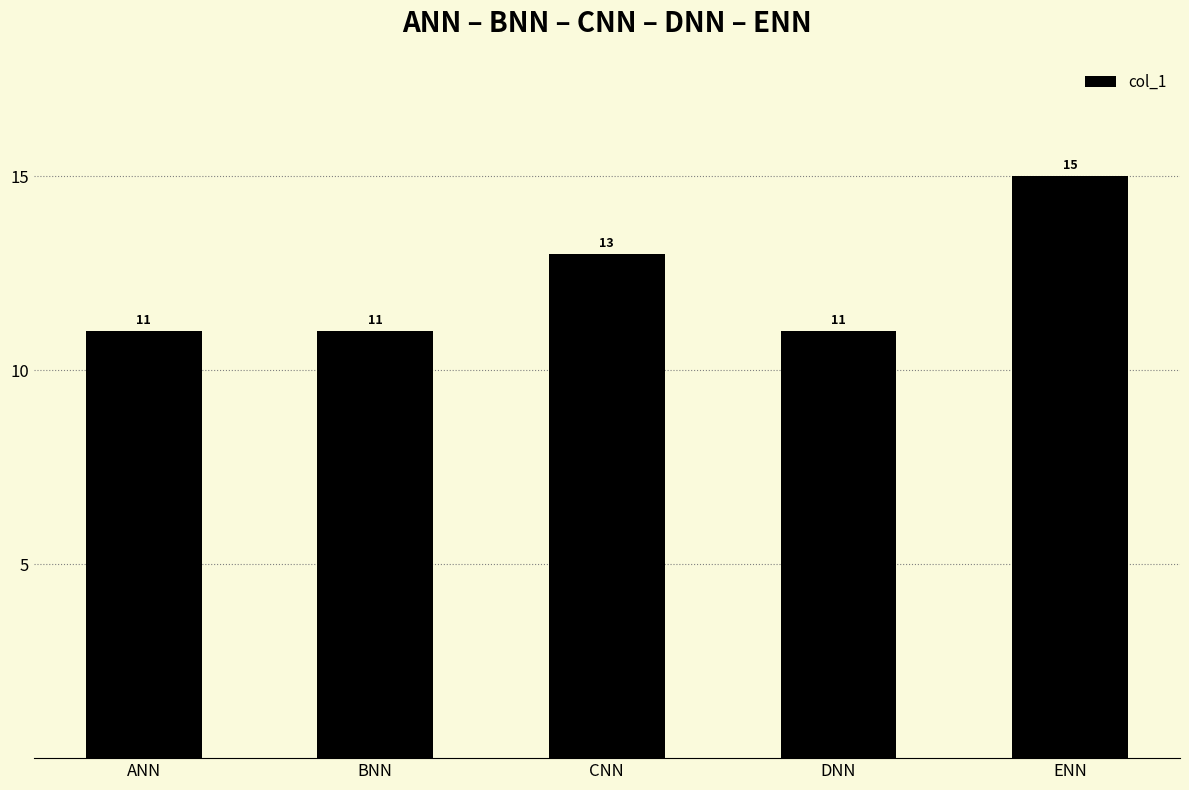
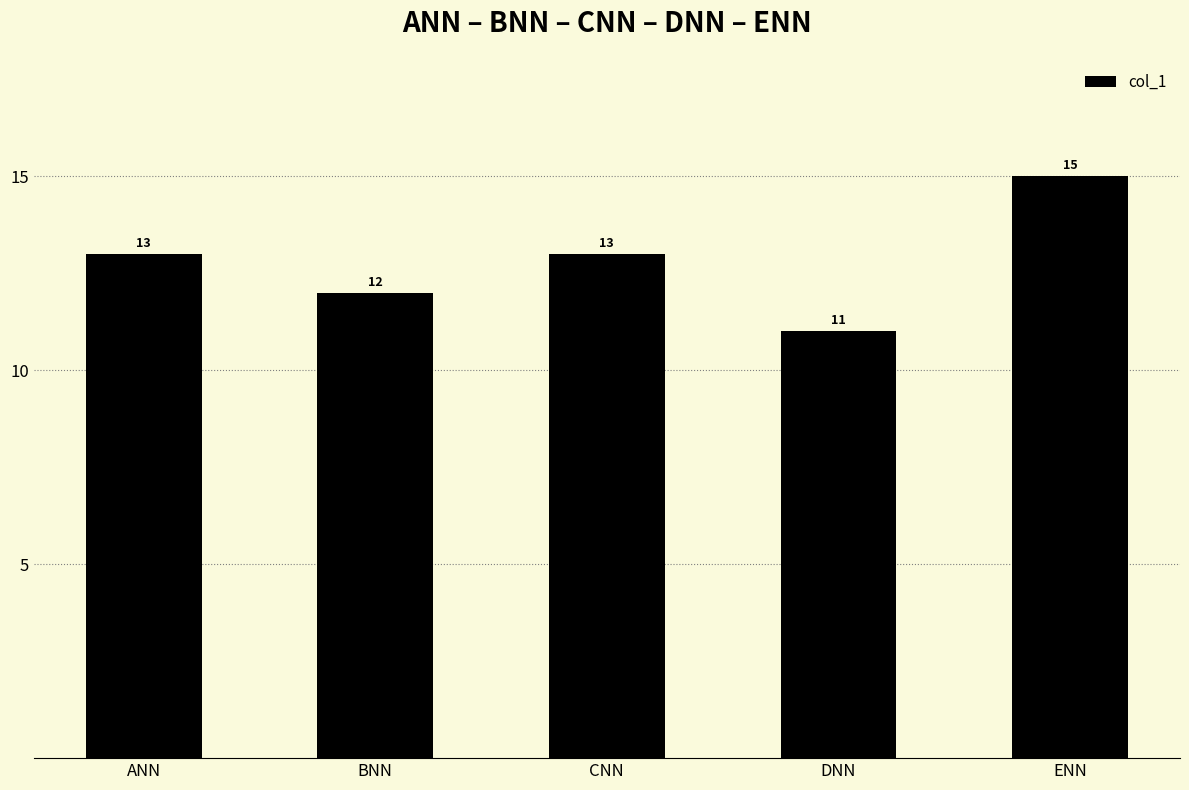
  {
-   "ANN": 11,
-   "BNN": 11,
+   "ANN": 13,
+   "BNN": 12,
    "CNN": 13,
    "DNN": 11,
    "ENN": 15
  }
